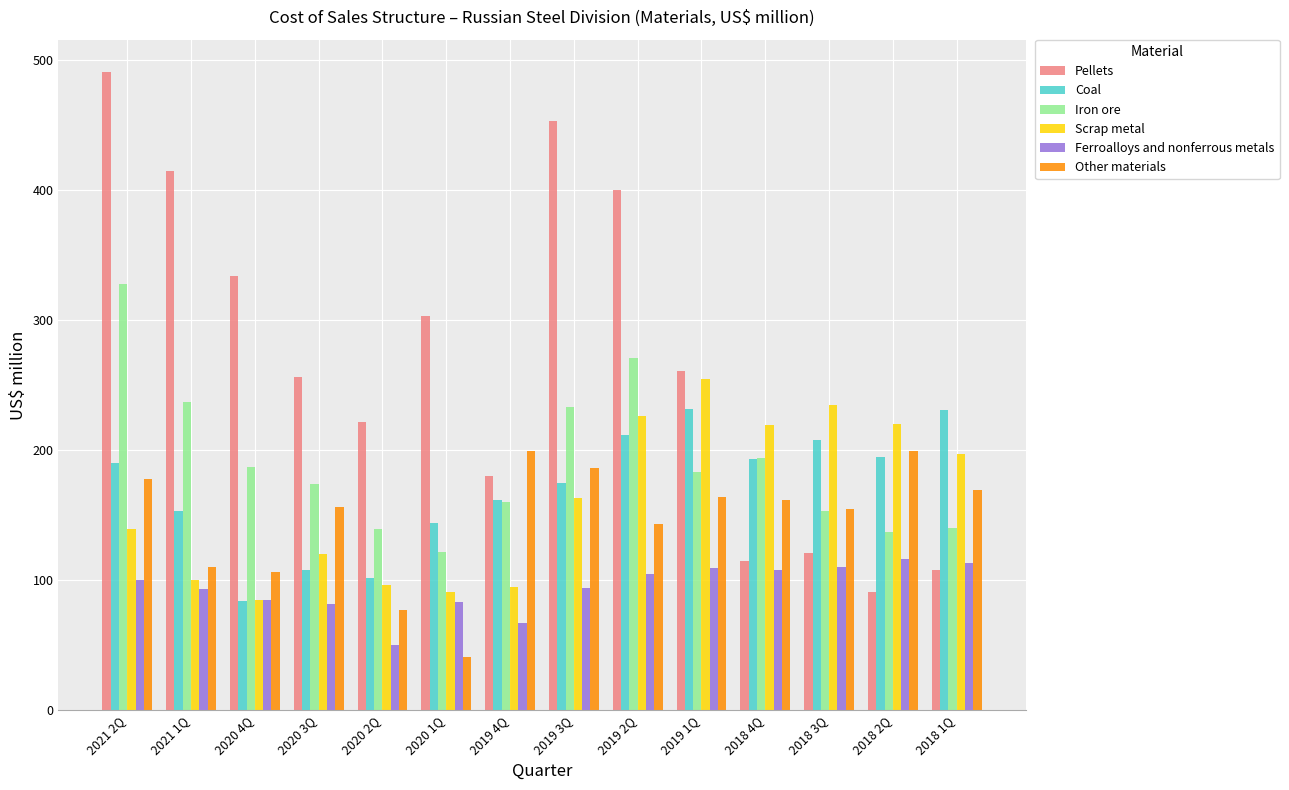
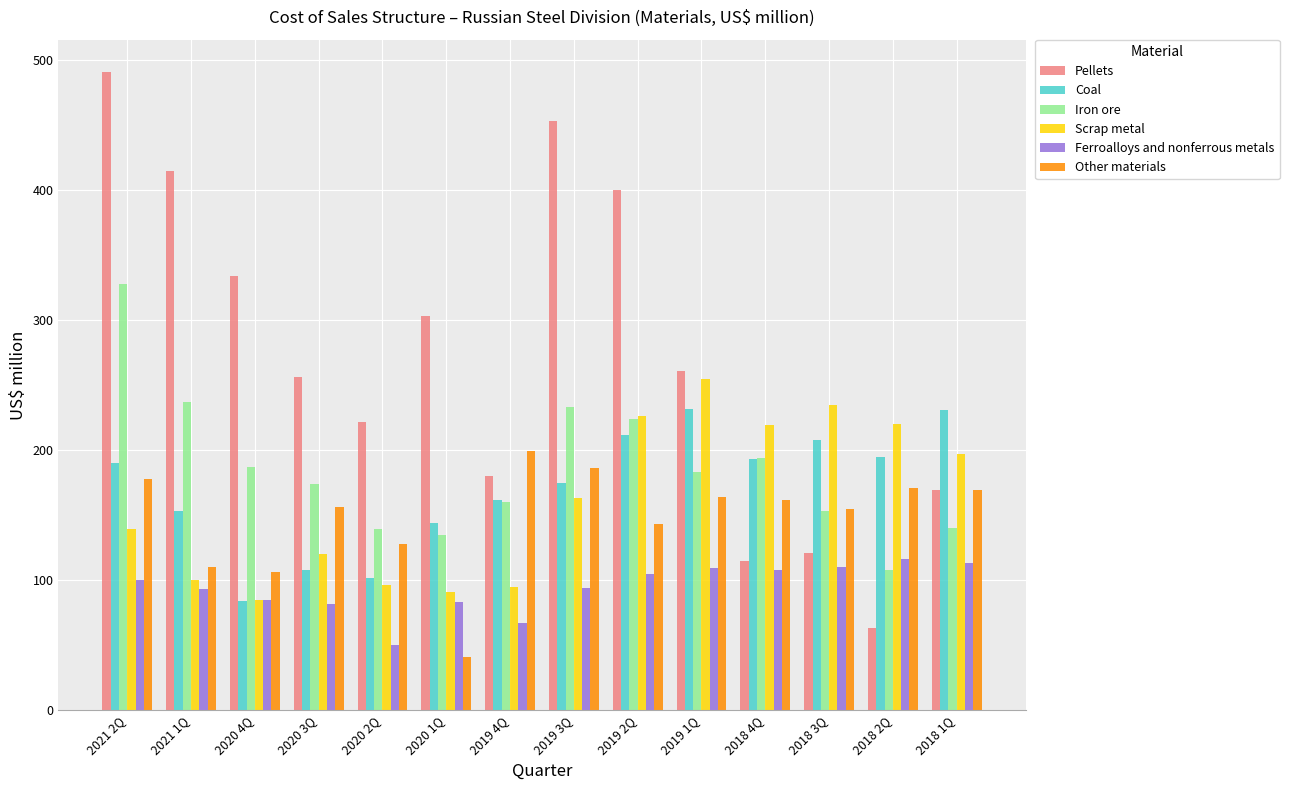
  {
    "Pellets": {
      "2021 2Q": 491,
      "2021 1Q": 415,
      "2020 4Q": 334,
      "2020 3Q": 256,
      "2020 2Q": 222,
      "2020 1Q": 303,
      "2019 4Q": 180,
      "2019 3Q": 453,
      "2019 2Q": 400,
      "2019 1Q": 261,
      "2018 4Q": 115,
      "2018 3Q": 121,
-     "2018 2Q": 91,
-     "2018 1Q": 108
+     "2018 2Q": 63,
+     "2018 1Q": 169
    },
    "Coal": {
      "2021 2Q": 190,
      "2021 1Q": 153,
      "2020 4Q": 84,
      "2020 3Q": 108,
      "2020 2Q": 102,
      "2020 1Q": 144,
      "2019 4Q": 162,
      "2019 3Q": 175,
      "2019 2Q": 212,
      "2019 1Q": 232,
      "2018 4Q": 193,
      "2018 3Q": 208,
      "2018 2Q": 195,
      "2018 1Q": 231
    },
    "Iron ore": {
      "2021 2Q": 328,
      "2021 1Q": 237,
      "2020 4Q": 187,
      "2020 3Q": 174,
      "2020 2Q": 139,
-     "2020 1Q": 122,
+     "2020 1Q": 135,
      "2019 4Q": 160,
      "2019 3Q": 233,
-     "2019 2Q": 271,
+     "2019 2Q": 224,
      "2019 1Q": 183,
      "2018 4Q": 194,
      "2018 3Q": 153,
-     "2018 2Q": 137,
+     "2018 2Q": 108,
      "2018 1Q": 140
    },
    "Scrap metal": {
      "2021 2Q": 139,
      "2021 1Q": 100,
      "2020 4Q": 85,
      "2020 3Q": 120,
      "2020 2Q": 96,
      "2020 1Q": 91,
      "2019 4Q": 95,
      "2019 3Q": 163,
      "2019 2Q": 226,
      "2019 1Q": 255,
      "2018 4Q": 219,
      "2018 3Q": 235,
      "2018 2Q": 220,
      "2018 1Q": 197
    },
    "Ferroalloys and nonferrous metals": {
      "2021 2Q": 100,
      "2021 1Q": 93,
      "2020 4Q": 85,
      "2020 3Q": 82,
      "2020 2Q": 50,
      "2020 1Q": 83,
      "2019 4Q": 67,
      "2019 3Q": 94,
      "2019 2Q": 105,
      "2019 1Q": 109,
      "2018 4Q": 108,
      "2018 3Q": 110,
      "2018 2Q": 116,
      "2018 1Q": 113
    },
    "Other materials": {
      "2021 2Q": 178,
      "2021 1Q": 110,
      "2020 4Q": 106,
      "2020 3Q": 156,
-     "2020 2Q": 77,
+     "2020 2Q": 128,
      "2020 1Q": 41,
      "2019 4Q": 199,
      "2019 3Q": 186,
      "2019 2Q": 143,
      "2019 1Q": 164,
      "2018 4Q": 162,
      "2018 3Q": 155,
-     "2018 2Q": 199,
+     "2018 2Q": 171,
      "2018 1Q": 169
    }
  }
